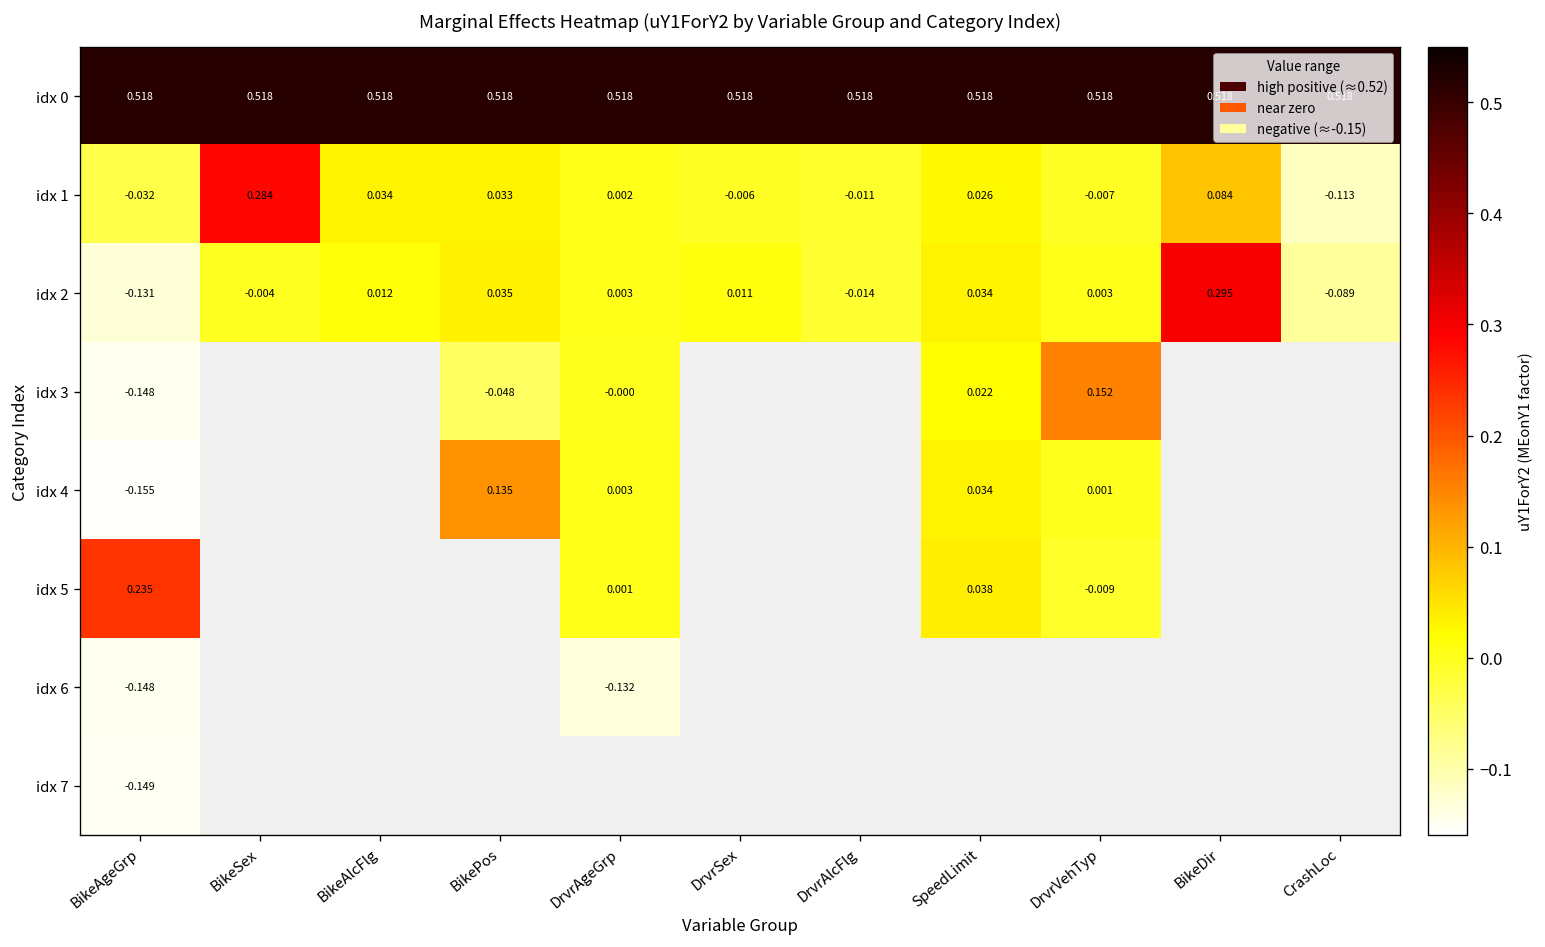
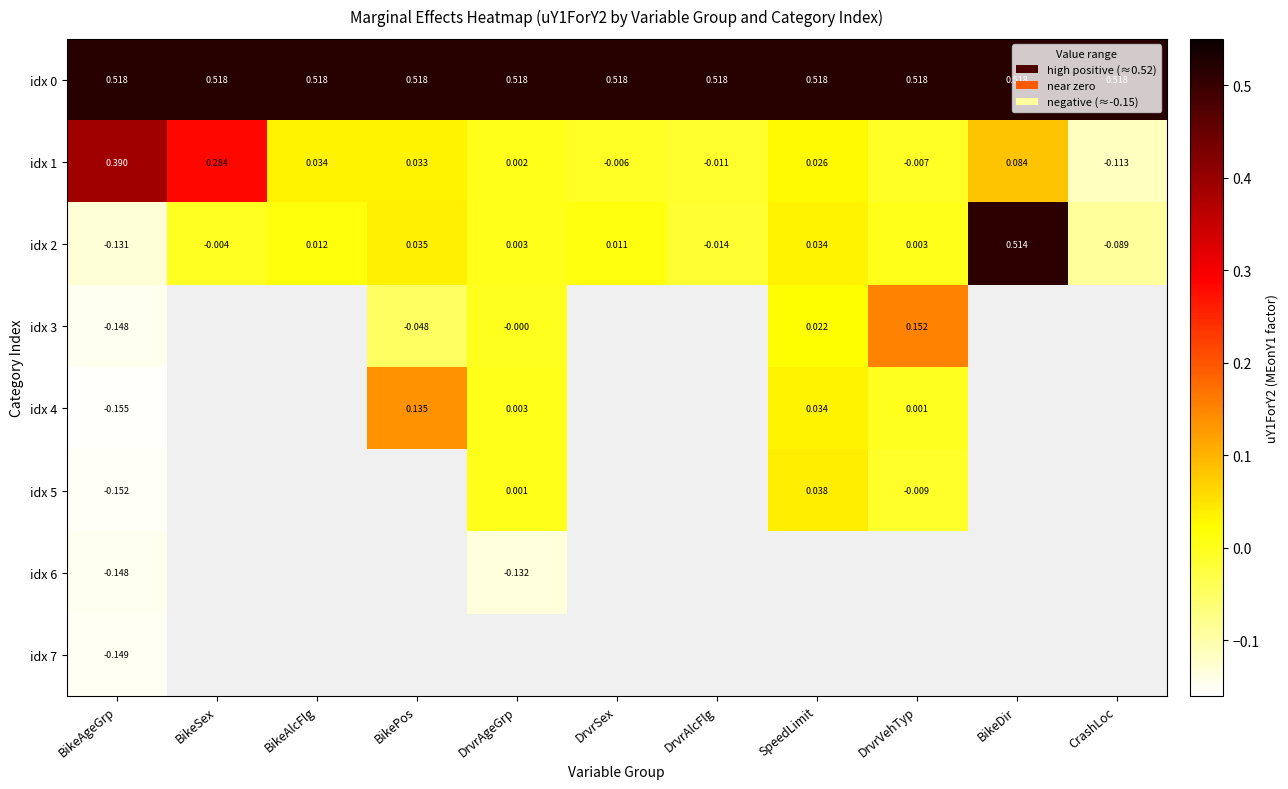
  {
    "idx 0": {
      "BikeAgeGrp": 0.518,
      "BikeSex": 0.518,
      "BikeAlcFlg": 0.518,
      "BikePos": 0.518,
      "DrvrAgeGrp": 0.518,
      "DrvrSex": 0.518,
      "DrvrAlcFlg": 0.518,
      "SpeedLimit": 0.518,
      "DrvrVehTyp": 0.518
    },
    "idx 1": {
-     "BikeAgeGrp": -0.032,
+     "BikeAgeGrp": 0.390,
      "BikeSex": 0.284,
      "BikeAlcFlg": 0.034,
      "BikePos": 0.033,
      "DrvrAgeGrp": 0.002,
      "DrvrSex": -0.006,
      "DrvrAlcFlg": -0.011,
      "SpeedLimit": 0.026,
      "DrvrVehTyp": -0.007,
      "BikeDir": 0.084,
      "CrashLoc": -0.113
    },
    "idx 2": {
      "BikeAgeGrp": -0.131,
      "BikeSex": -0.004,
      "BikeAlcFlg": 0.012,
      "BikePos": 0.035,
      "DrvrAgeGrp": 0.003,
      "DrvrSex": 0.011,
      "DrvrAlcFlg": -0.014,
      "SpeedLimit": 0.034,
      "DrvrVehTyp": 0.003,
-     "BikeDir": 0.295,
+     "BikeDir": 0.514,
      "CrashLoc": -0.089
    },
    "idx 3": {
      "BikeAgeGrp": -0.148,
      "BikePos": -0.048,
      "DrvrAgeGrp": -0.000,
      "SpeedLimit": 0.022,
      "DrvrVehTyp": 0.152
    },
    "idx 4": {
      "BikeAgeGrp": -0.155,
      "BikePos": 0.135,
      "DrvrAgeGrp": 0.003,
      "SpeedLimit": 0.034,
      "DrvrVehTyp": 0.001
    },
    "idx 5": {
-     "BikeAgeGrp": 0.235,
+     "BikeAgeGrp": -0.152,
      "DrvrAgeGrp": 0.001,
      "SpeedLimit": 0.038,
      "DrvrVehTyp": -0.009
    },
    "idx 6": {
      "BikeAgeGrp": -0.148,
      "DrvrAgeGrp": -0.132
    },
    "idx 7": {
      "BikeAgeGrp": -0.149
    }
  }
